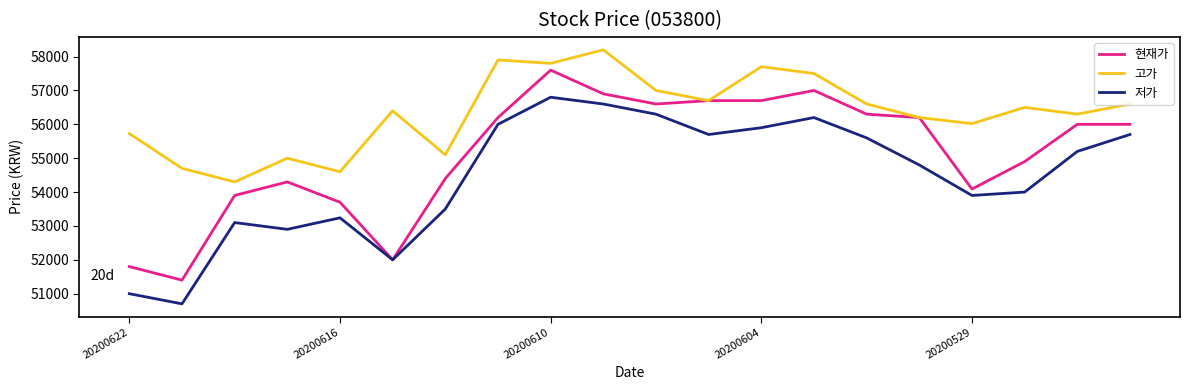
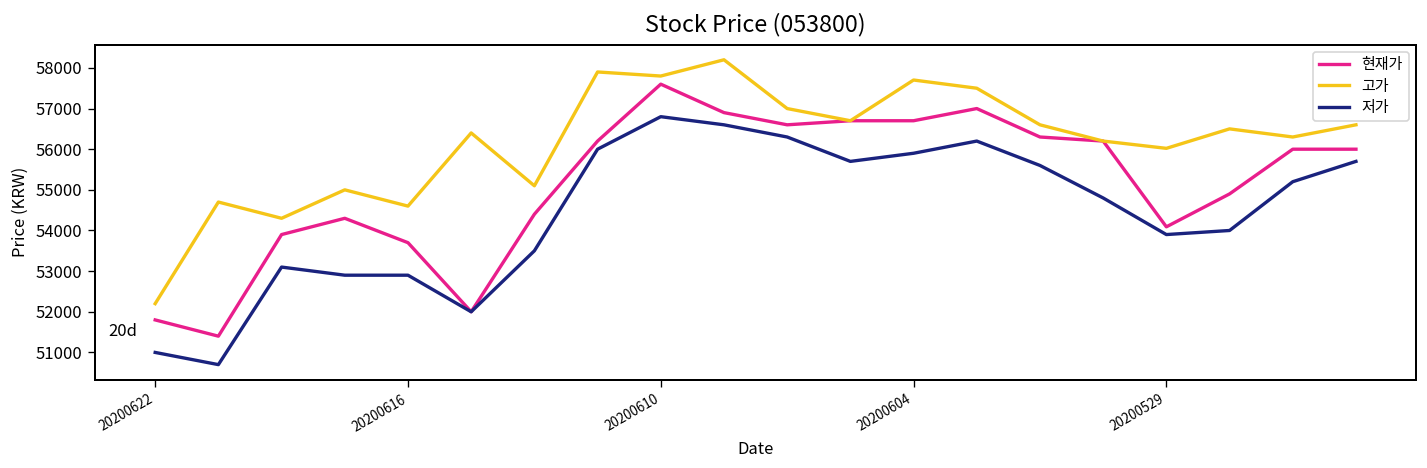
  {
    "현재가": {
      "20200616": 53700,
      "20200610": 57600,
      "20200604": 56700,
      "20200529": 54100
    },
    "고가": {
-     "20200622": 55700,
+     "20200622": 52200,
      "20200616": 54600,
      "20200610": 57800,
      "20200604": 57700,
      "20200529": 56000
    },
    "저가": {
      "20200622": 51000,
-     "20200616": 53200,
+     "20200616": 52900,
      "20200610": 56800,
      "20200604": 55900,
      "20200529": 53900
    }
  }
